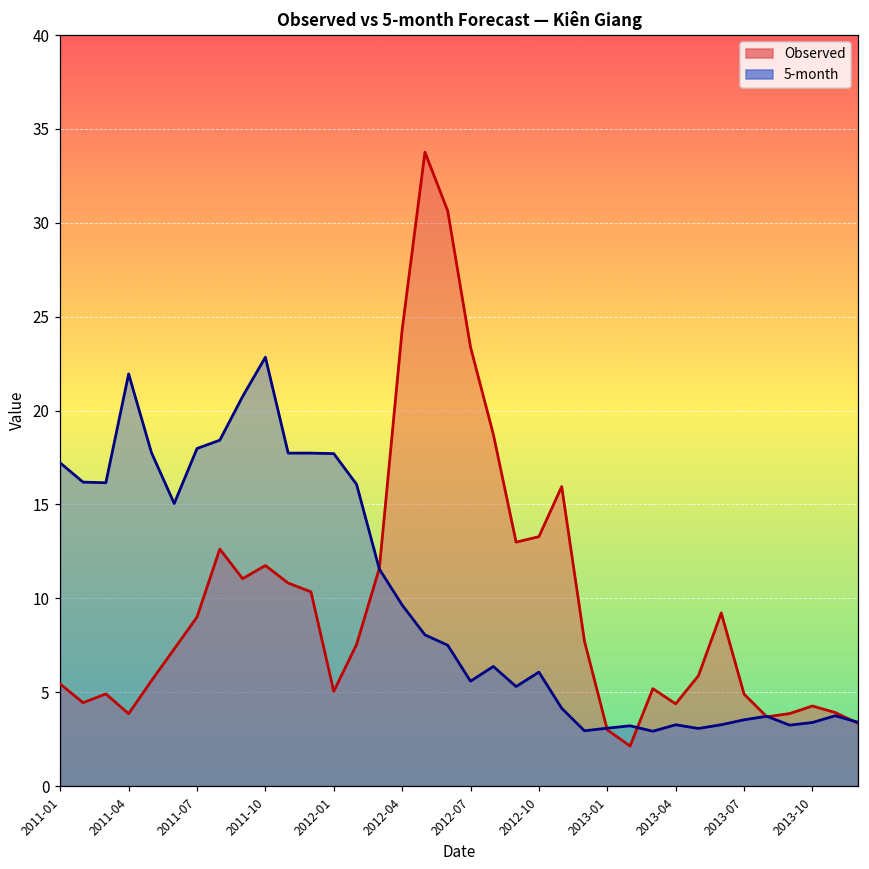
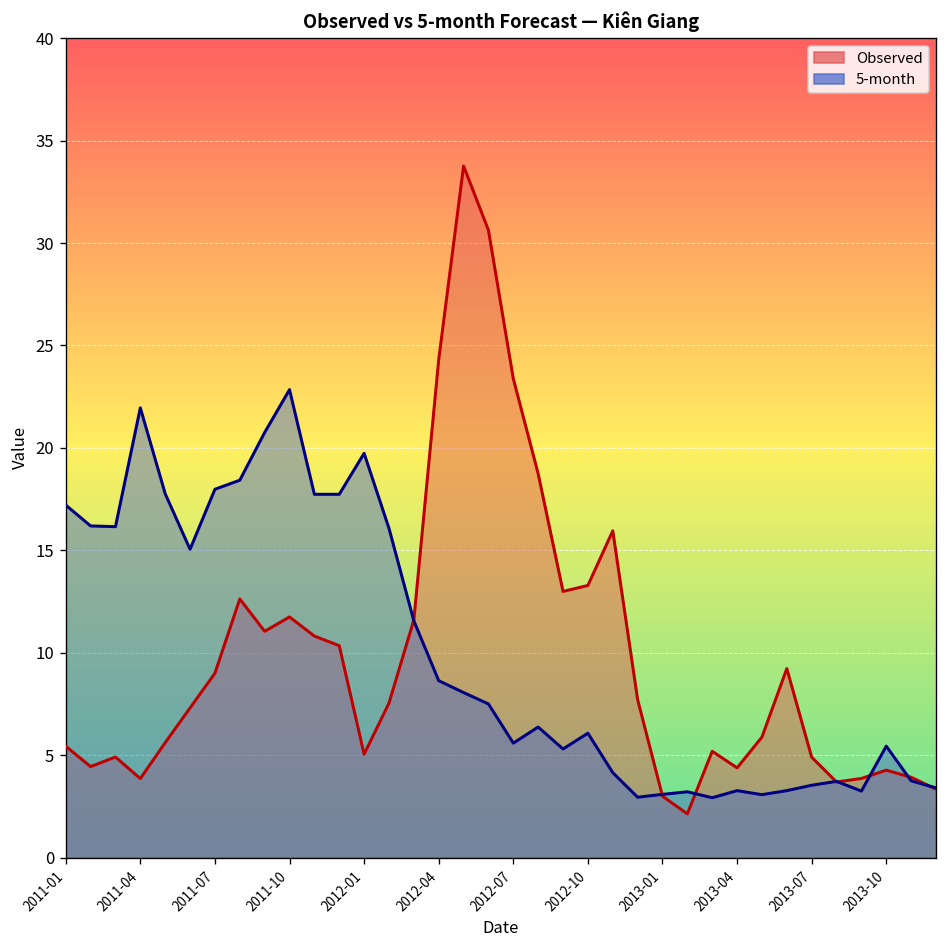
  {
    "Observed": {
      "2011-01": 5.4,
      "2011-04": 3.9,
      "2011-07": 9.0,
      "2011-10": 11.7,
      "2012-01": 5.0,
      "2012-04": 24.3,
      "2012-07": 23.4,
      "2012-10": 13.3,
      "2013-04": 4.4,
      "2013-07": 4.9,
      "2013-10": 4.3
    },
    "5-month": {
      "2011-01": 17.2,
      "2011-04": 22.0,
      "2011-07": 18.0,
      "2011-10": 22.8,
-     "2012-01": 17.7,
-     "2012-04": 9.6,
+     "2012-01": 19.7,
+     "2012-04": 8.6,
      "2012-07": 5.6,
      "2012-10": 6.1,
      "2013-04": 3.3,
      "2013-07": 3.5,
-     "2013-10": 3.4
+     "2013-10": 5.4
    }
  }
